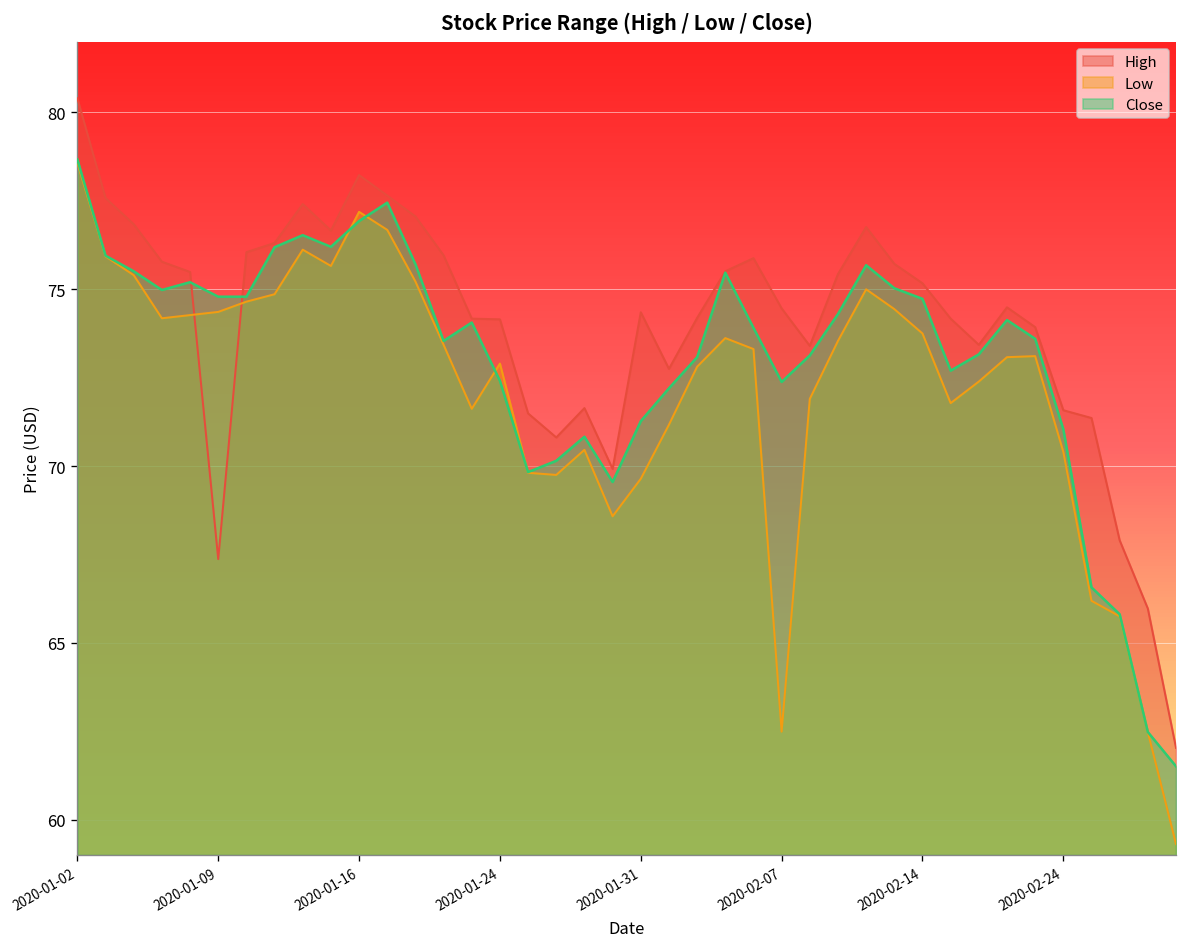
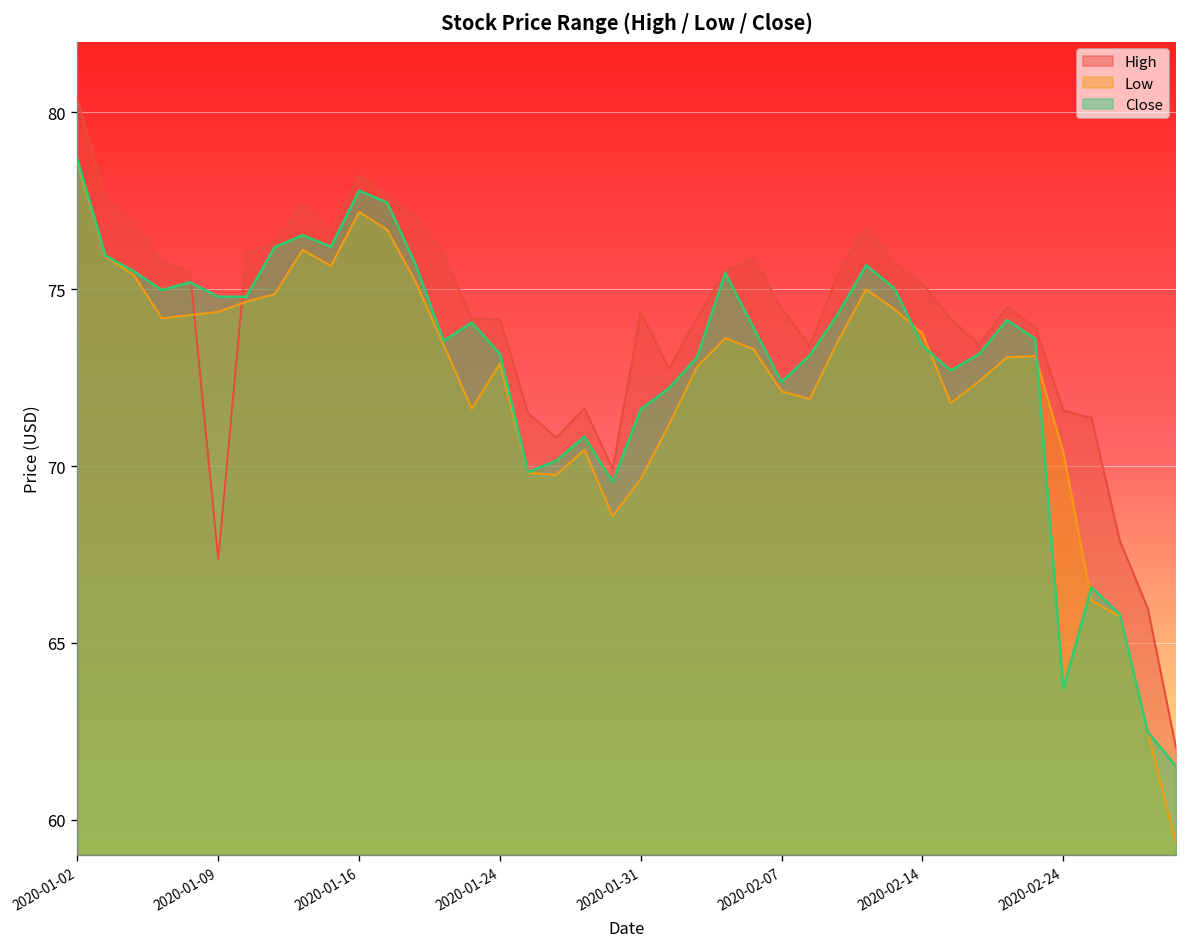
  {
    "High": {
      "2020-01-02": 80.4,
      "2020-01-09": 67.4,
      "2020-01-16": 78.2,
      "2020-01-24": 74.2,
      "2020-01-31": 74.4,
      "2020-02-07": 74.5,
      "2020-02-14": 75.2,
      "2020-02-24": 71.6
    },
    "Low": {
      "2020-01-02": 78.6,
      "2020-01-09": 74.4,
      "2020-01-16": 77.2,
      "2020-01-24": 72.9,
      "2020-01-31": 69.6,
-     "2020-02-07": 62.5,
+     "2020-02-07": 72.1,
      "2020-02-14": 73.8,
      "2020-02-24": 70.4
    },
    "Close": {
      "2020-01-02": 78.7,
      "2020-01-09": 74.8,
-     "2020-01-16": 76.9,
-     "2020-01-24": 72.4,
-     "2020-01-31": 71.3,
+     "2020-01-16": 77.8,
+     "2020-01-24": 73.2,
+     "2020-01-31": 71.6,
      "2020-02-07": 72.4,
-     "2020-02-14": 74.7,
-     "2020-02-24": 71.0
+     "2020-02-14": 73.4,
+     "2020-02-24": 63.7
    }
  }
